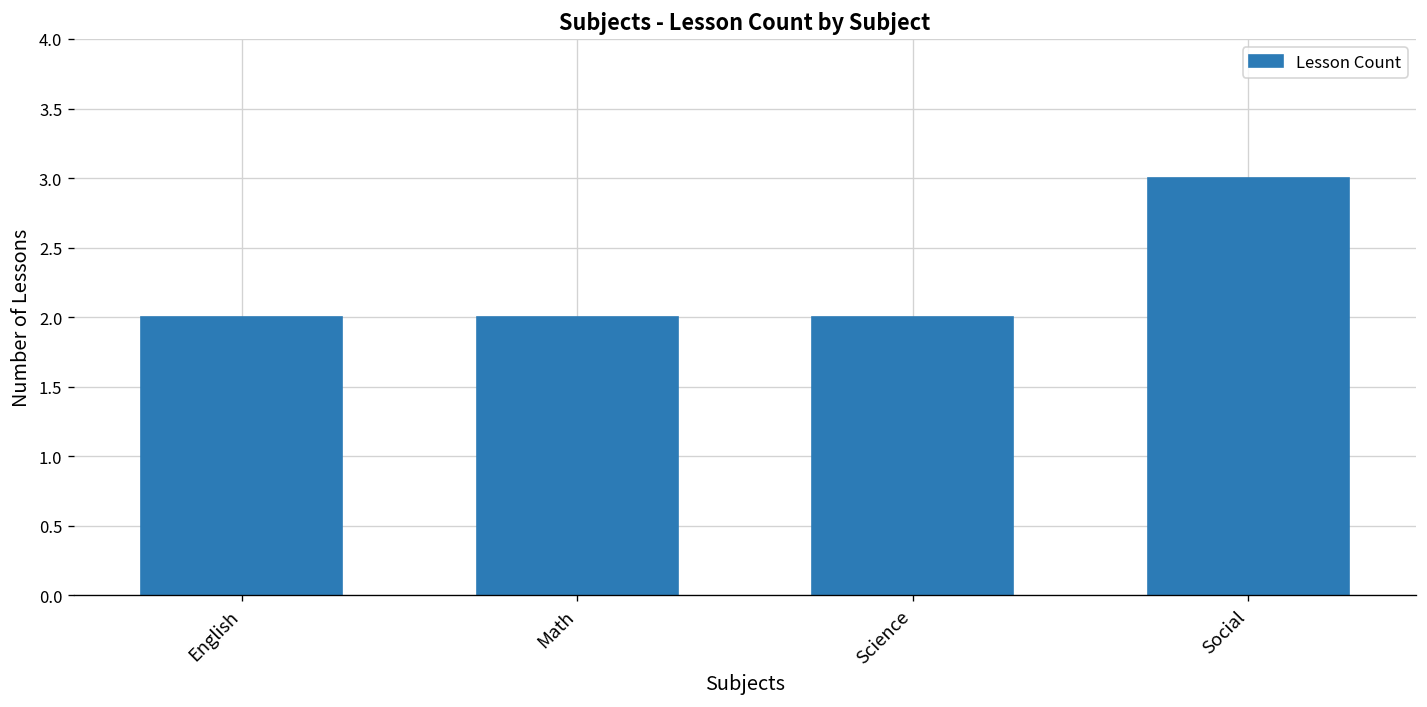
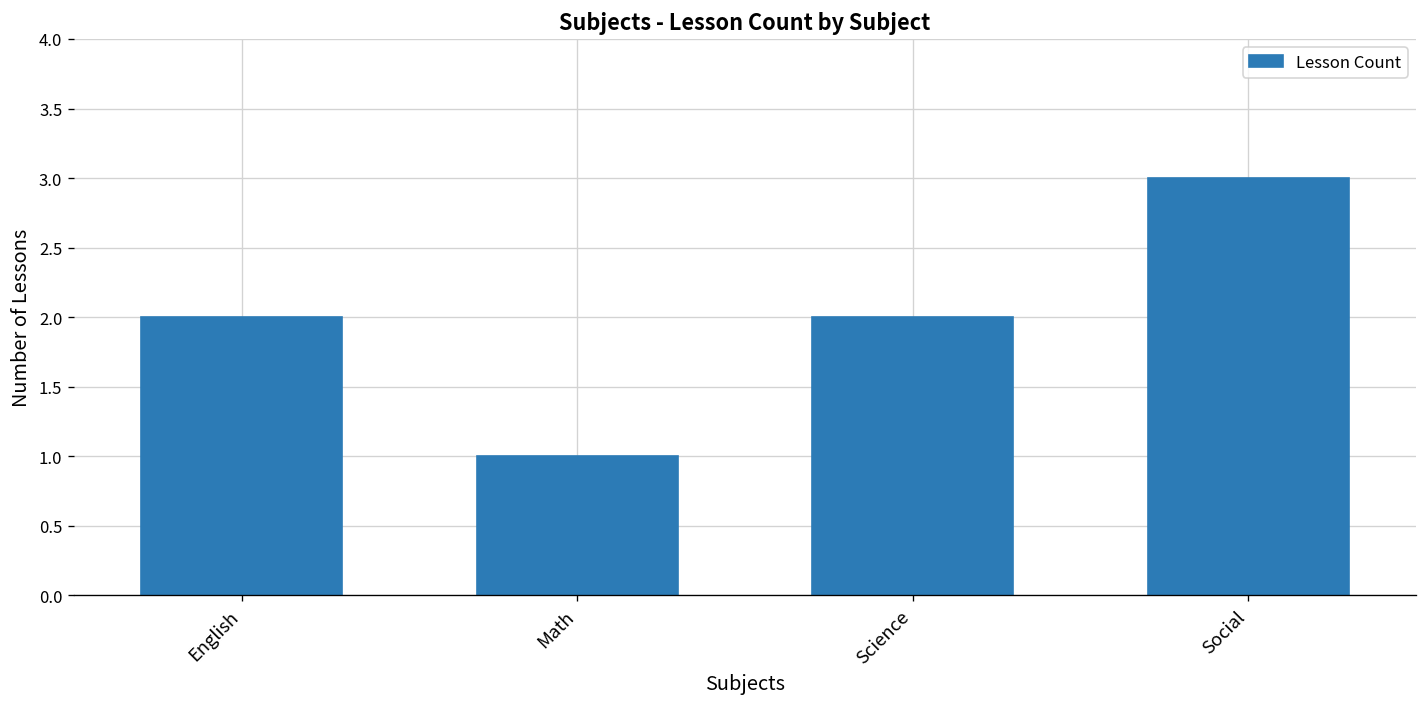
  {
    "English": 2,
-   "Math": 2,
+   "Math": 1,
    "Science": 2,
    "Social": 3
  }
